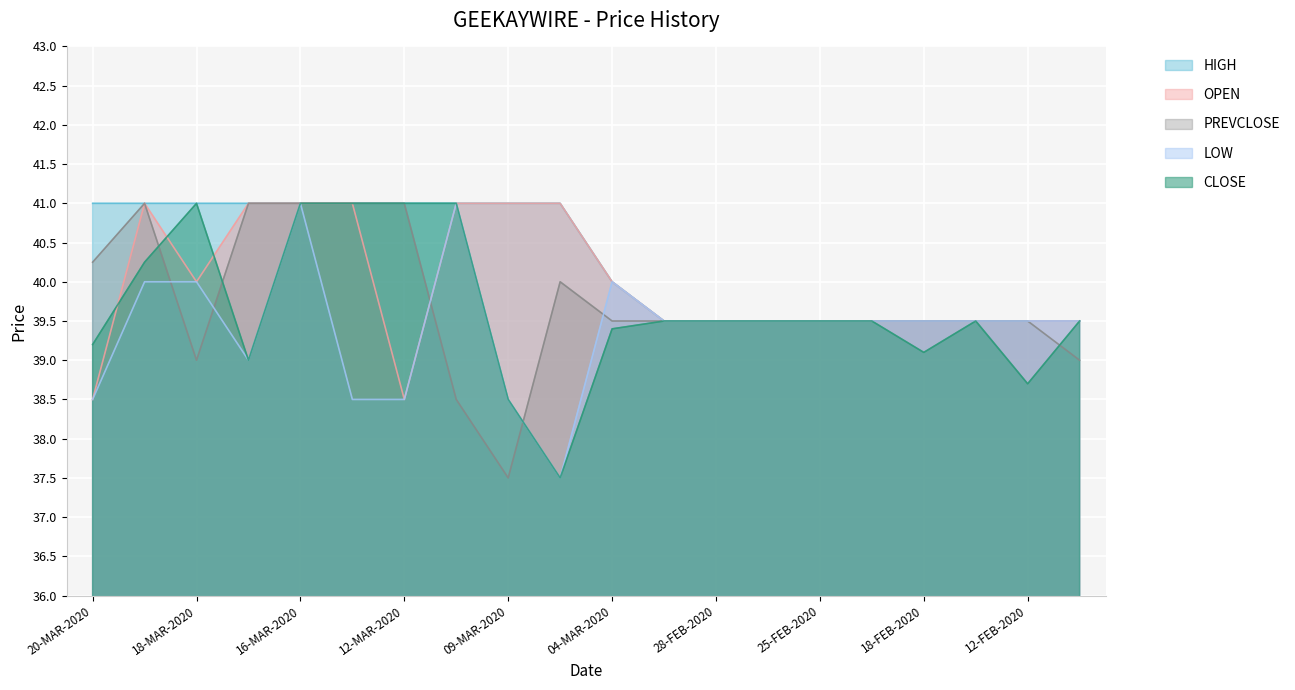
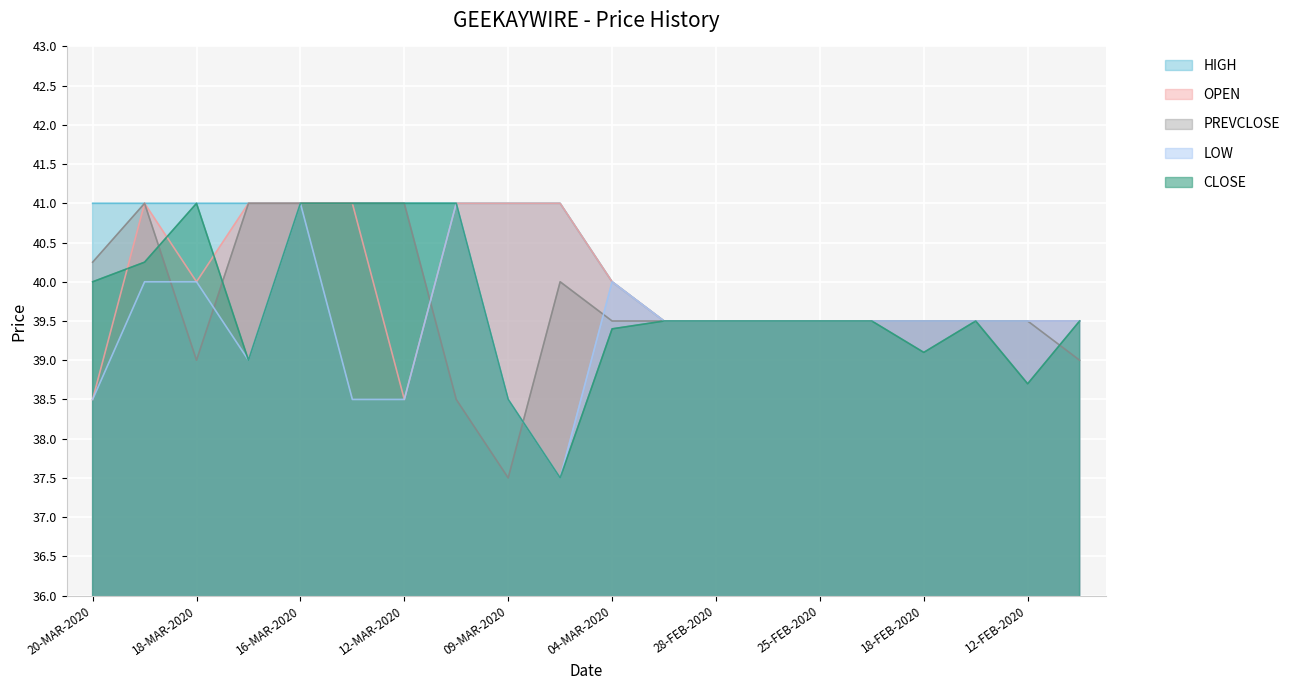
  {
    "CLOSE": {
-     "20-MAR-2020": 39.2,
+     "20-MAR-2020": 40.0,
      "04-MAR-2020": 39.4,
      "18-FEB-2020": 39.1,
      "12-FEB-2020": 38.7
    }
  }
